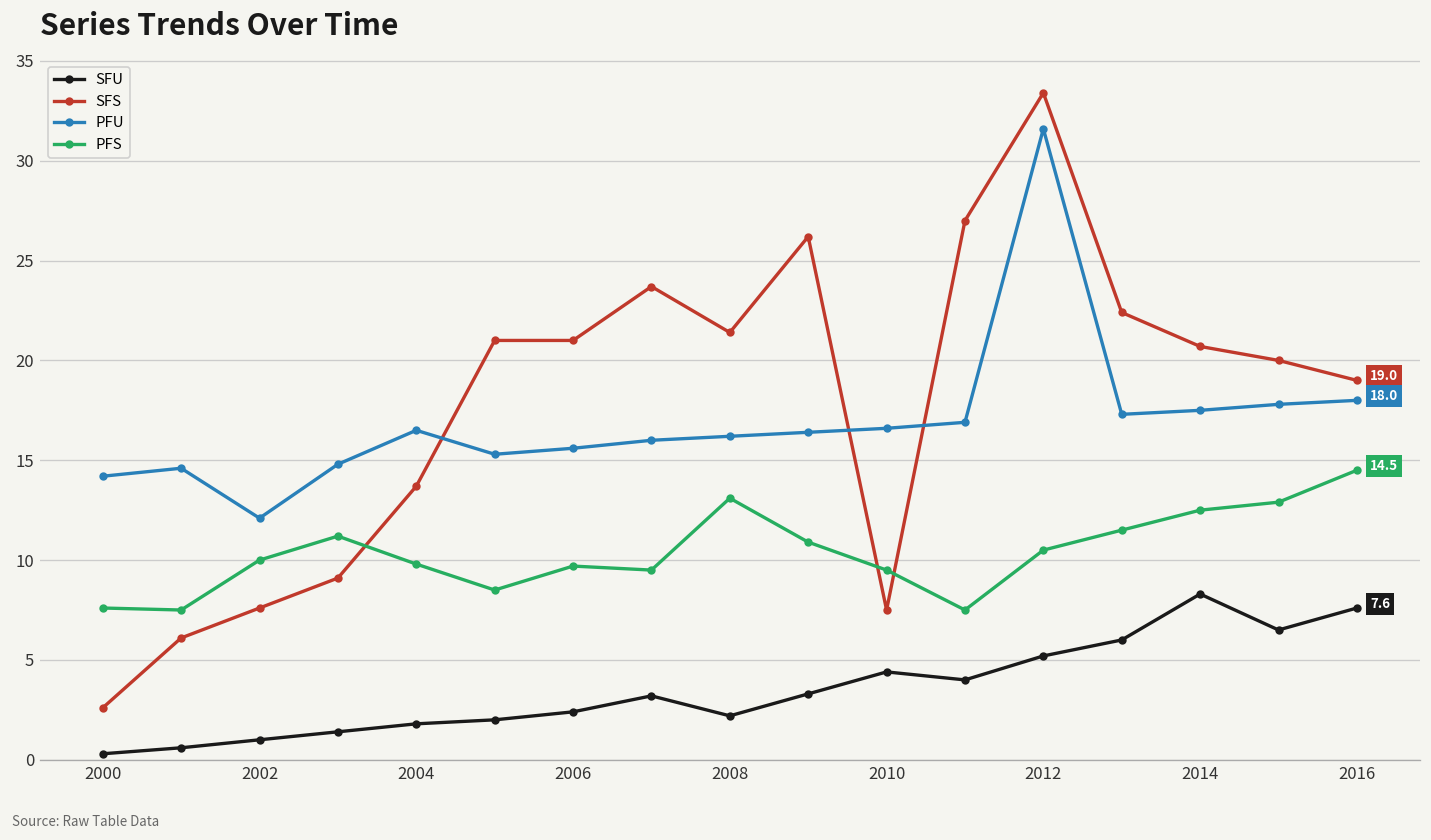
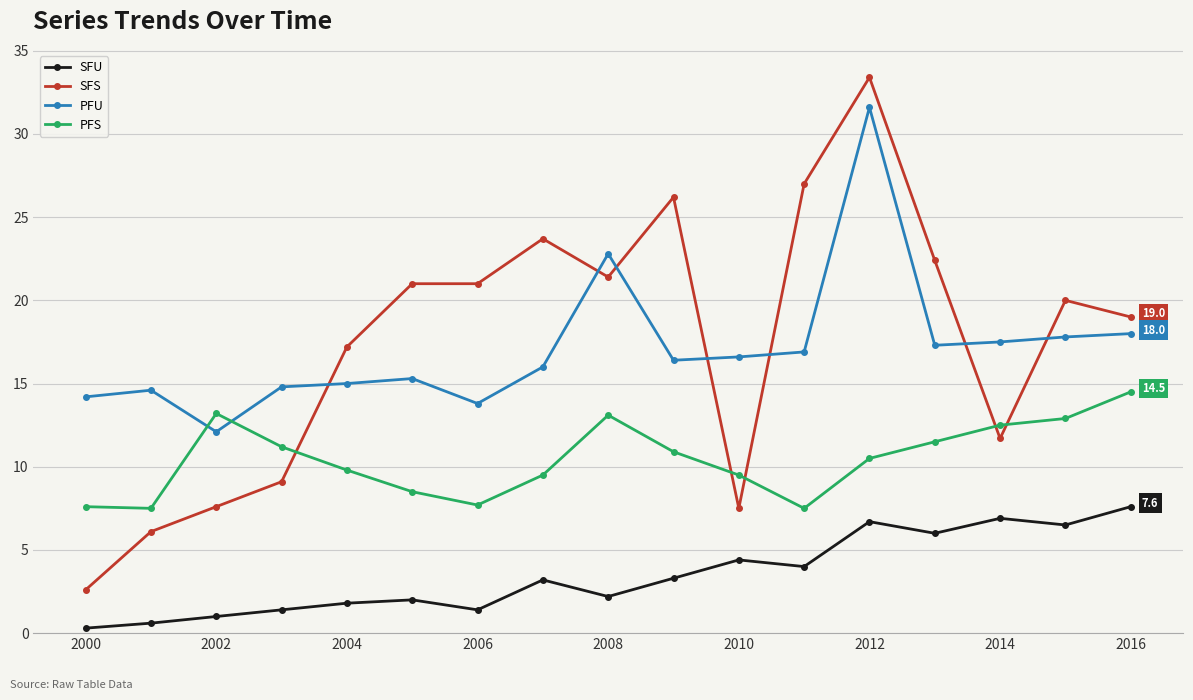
  {
    "SFU": {
      "2000": 0.3,
      "2002": 1.0,
      "2004": 1.8,
-     "2006": 2.4,
+     "2006": 1.4,
      "2008": 2.2,
      "2010": 4.4,
-     "2012": 5.2,
-     "2014": 8.3
+     "2012": 6.7,
+     "2014": 6.9
    },
    "SFS": {
      "2000": 2.6,
      "2002": 7.6,
-     "2004": 13.7,
+     "2004": 17.2,
      "2006": 21.0,
      "2008": 21.4,
      "2010": 7.5,
      "2012": 33.4,
-     "2014": 20.7
+     "2014": 11.7
    },
    "PFU": {
      "2000": 14.2,
      "2002": 12.1,
-     "2004": 16.5,
-     "2006": 15.6,
-     "2008": 16.2,
+     "2004": 15.0,
+     "2006": 13.8,
+     "2008": 22.8,
      "2010": 16.6,
      "2012": 31.6,
      "2014": 17.5
    },
    "PFS": {
      "2000": 7.6,
-     "2002": 10.0,
+     "2002": 13.2,
      "2004": 9.8,
-     "2006": 9.7,
+     "2006": 7.7,
      "2008": 13.1,
      "2010": 9.5,
      "2012": 10.5,
      "2014": 12.5
    }
  }
